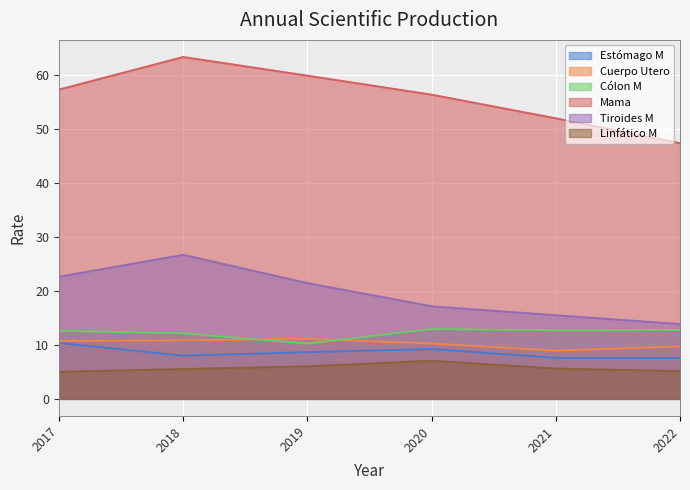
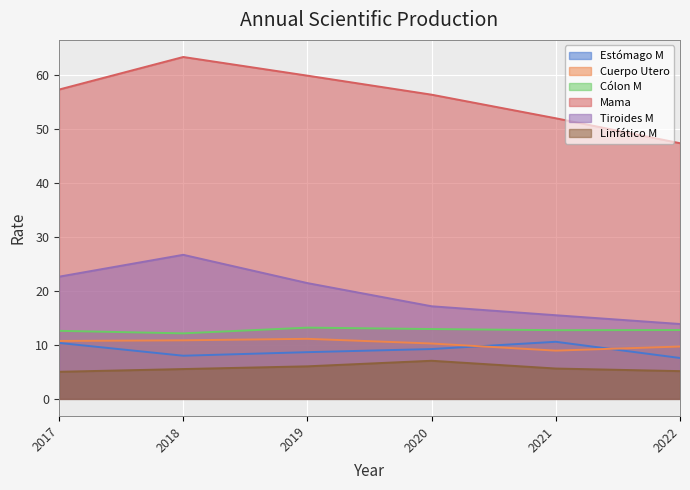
  {
    "Estómago M": {
      "2018": 8,
      "2019": 9,
      "2020": 9,
-     "2021": 8,
+     "2021": 11,
      "2022": 8
    },
    "Cólon M": {
      "2017": 13,
      "2018": 12,
-     "2019": 10,
+     "2019": 13,
      "2020": 13,
      "2021": 13,
      "2022": 13
    },
    "Tiroides M": {
      "2017": 23,
      "2018": 27,
      "2019": 21,
      "2020": 17,
      "2021": 15,
      "2022": 14
    },
    "Linfático M": {
      "2017": 5,
      "2018": 6,
      "2019": 6,
      "2020": 7,
      "2021": 6,
      "2022": 5
    }
  }
